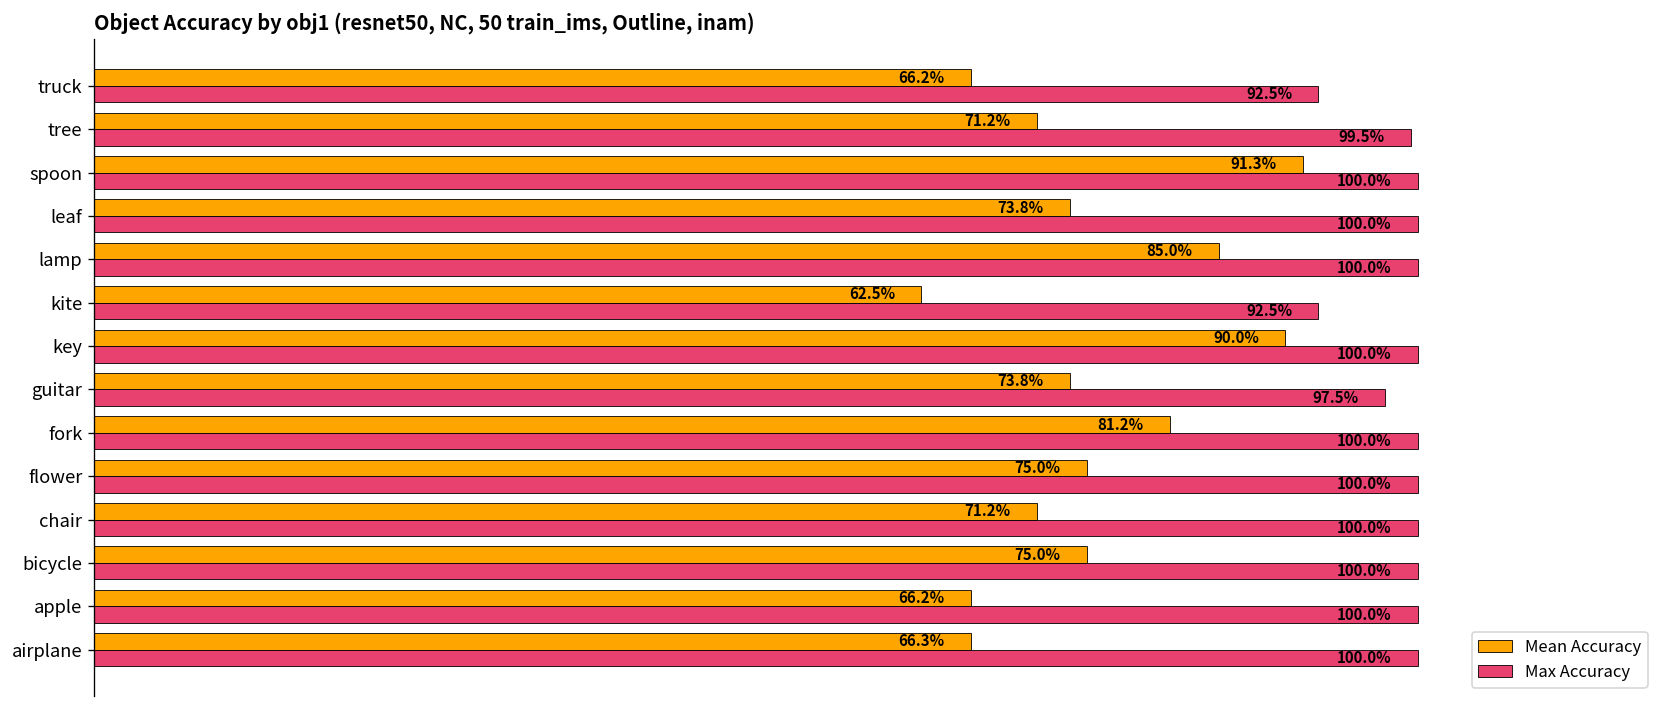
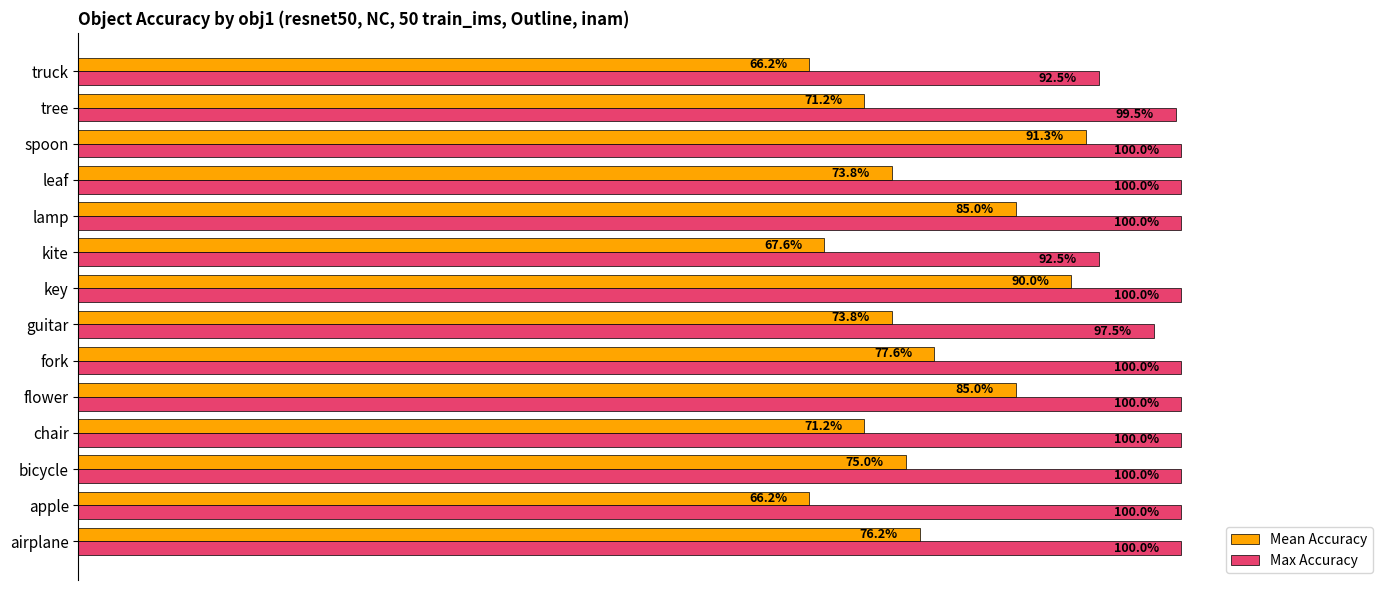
  {
    "Mean Accuracy": {
      "truck": "66.2%",
      "tree": "71.2%",
      "spoon": "91.3%",
      "leaf": "73.8%",
      "lamp": "85.0%",
-     "kite": "62.5%",
+     "kite": "67.6%",
      "key": "90.0%",
      "guitar": "73.8%",
-     "fork": "81.2%",
-     "flower": "75.0%",
+     "fork": "77.6%",
+     "flower": "85.0%",
      "chair": "71.2%",
      "bicycle": "75.0%",
      "apple": "66.2%",
-     "airplane": "66.3%"
+     "airplane": "76.2%"
    },
    "Max Accuracy": {
      "truck": "92.5%",
      "tree": "99.5%",
      "spoon": "100.0%",
      "leaf": "100.0%",
      "lamp": "100.0%",
      "kite": "92.5%",
      "key": "100.0%",
      "guitar": "97.5%",
      "fork": "100.0%",
      "flower": "100.0%",
      "chair": "100.0%",
      "bicycle": "100.0%",
      "apple": "100.0%",
      "airplane": "100.0%"
    }
  }
